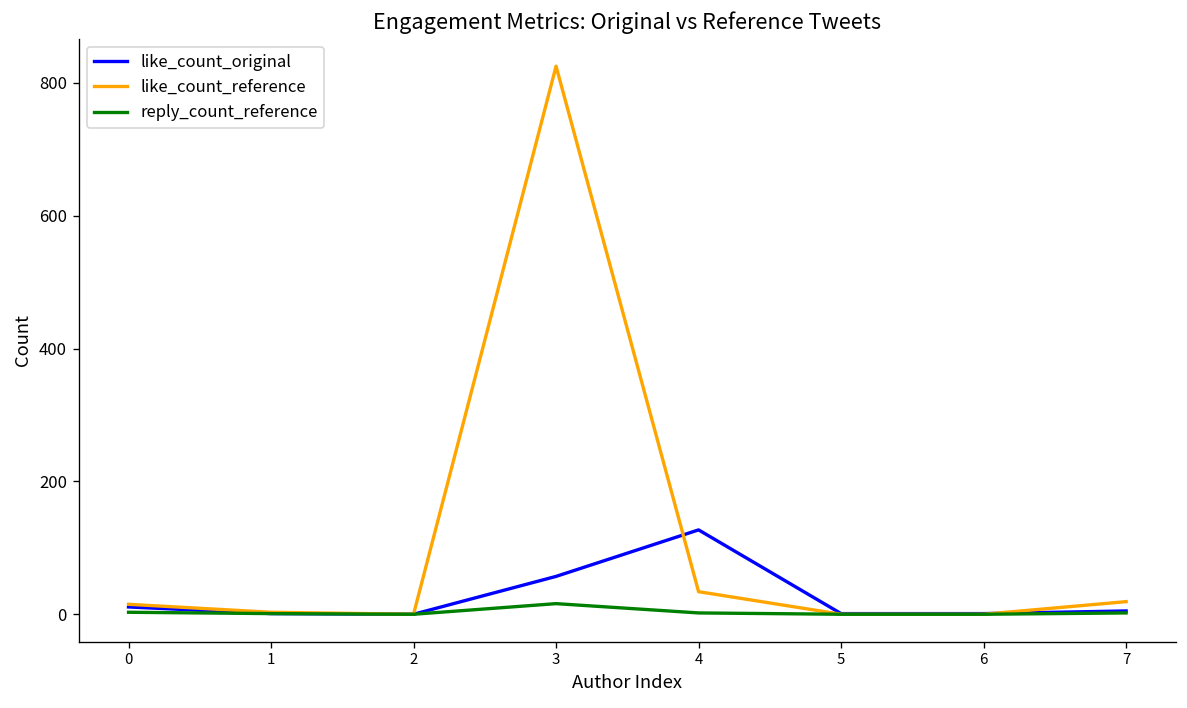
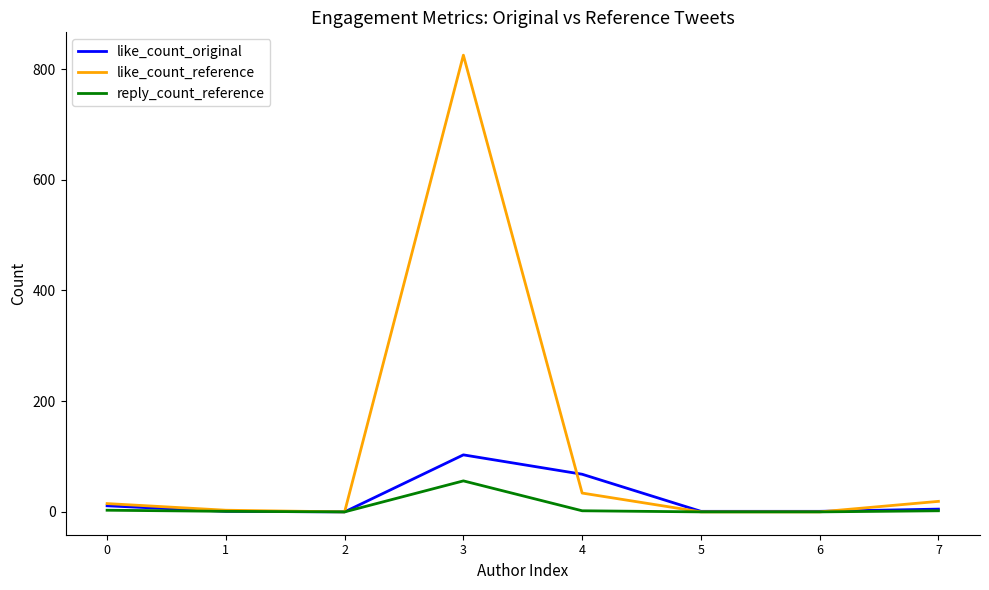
  {
    "like_count_original": {
-     "3": 60,
-     "4": 130
+     "3": 100,
+     "4": 70
    },
    "like_count_reference": {
      "3": 830,
      "4": 30,
      "7": 20
    },
    "reply_count_reference": {
      "0": 0,
-     "3": 20,
+     "3": 60,
      "4": 0
    }
  }
